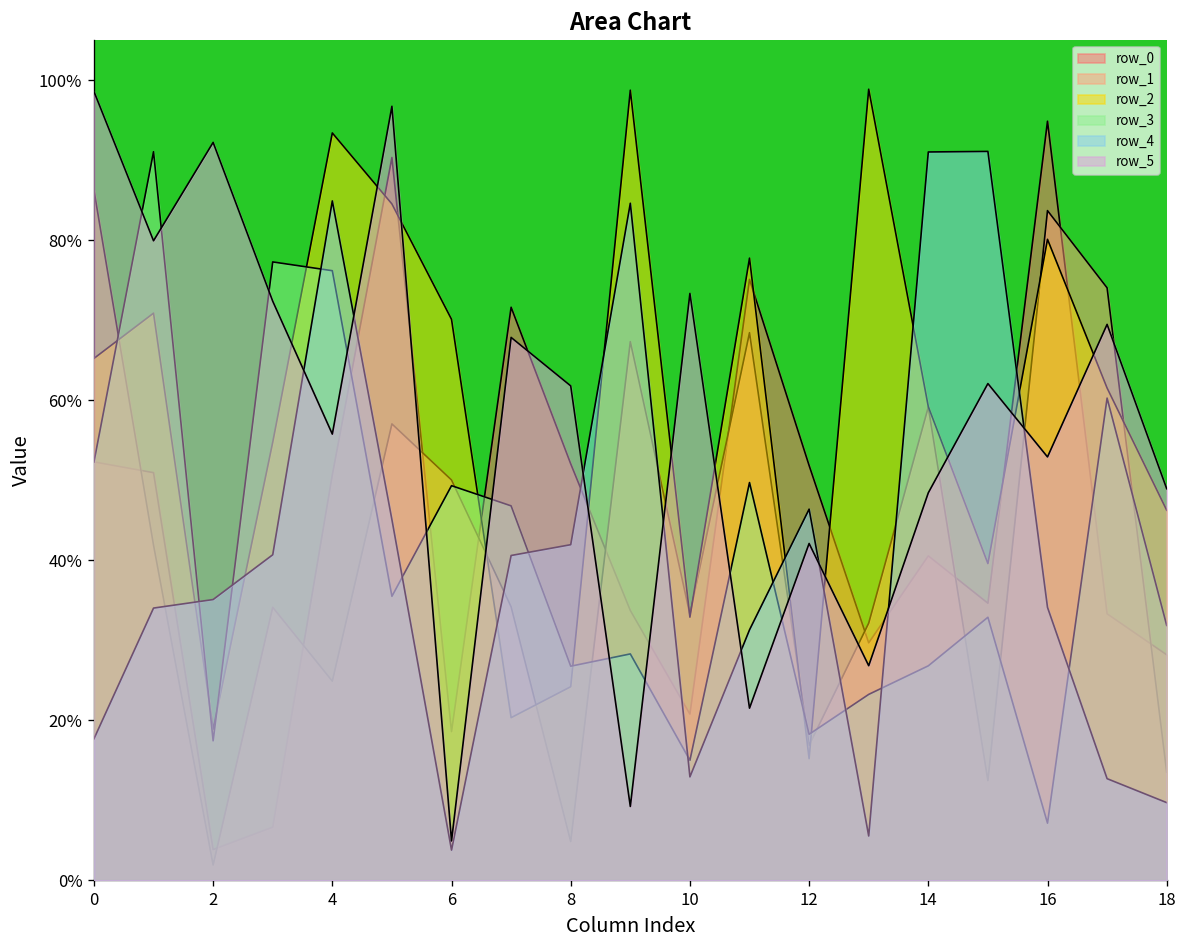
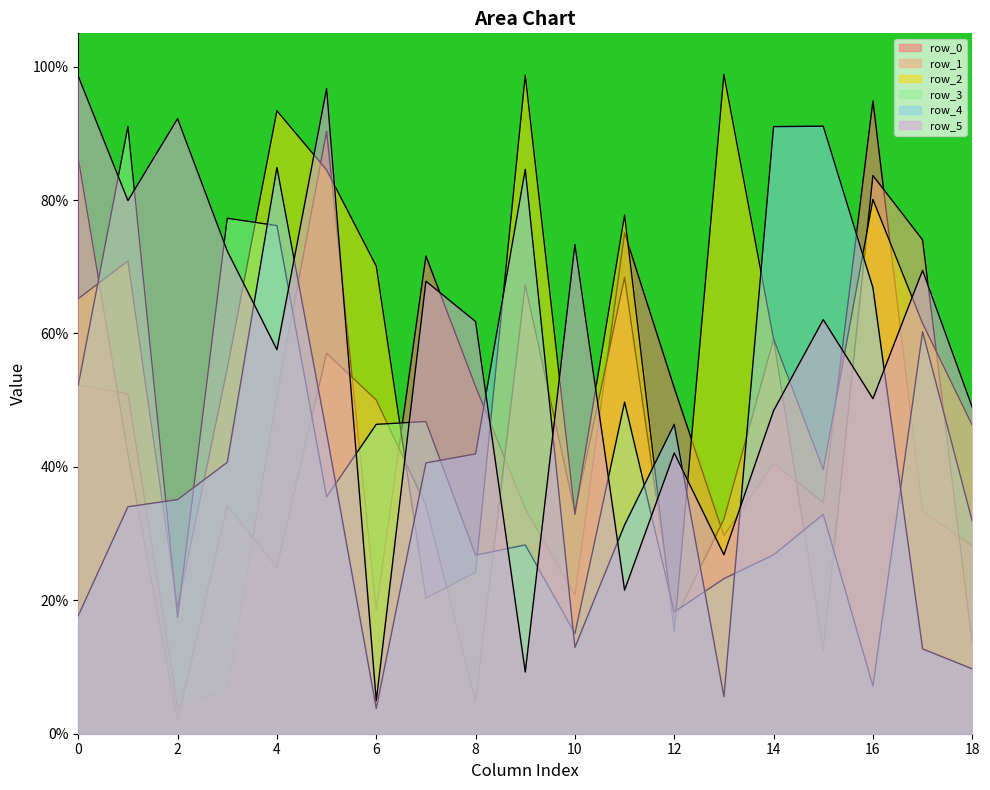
  {
    "row_2": {
      "0": "65%",
      "2": "19%",
      "4": "93%",
      "6": "70%",
      "8": "24%",
      "12": "15%",
      "16": "80%",
      "18": "46%"
    },
    "row_3": {
      "2": "17%",
      "4": "76%",
-     "6": "49%",
+     "6": "46%",
      "8": "27%",
      "10": "15%",
      "12": "18%",
      "14": "27%",
      "16": "7%",
      "18": "32%"
    },
    "row_4": {
      "0": "18%",
      "2": "35%",
      "4": "85%",
      "6": "4%",
      "8": "42%",
      "10": "13%",
      "12": "46%",
      "14": "91%",
-     "16": "34%",
+     "16": "67%",
      "18": "10%"
    },
    "row_5": {
      "0": "99%",
      "2": "92%",
-     "4": "56%",
+     "4": "58%",
      "6": "5%",
      "8": "62%",
      "10": "73%",
      "12": "42%",
      "14": "48%",
-     "16": "53%",
+     "16": "50%",
      "18": "49%"
    }
  }
